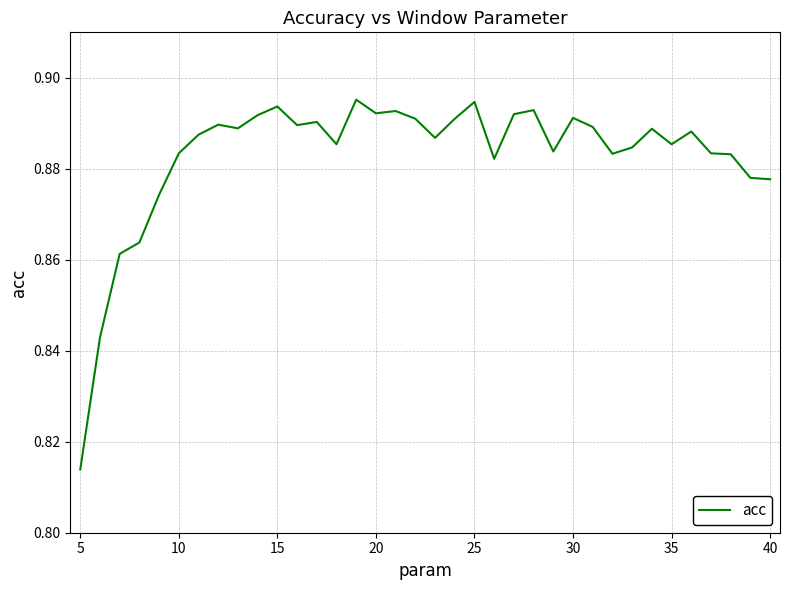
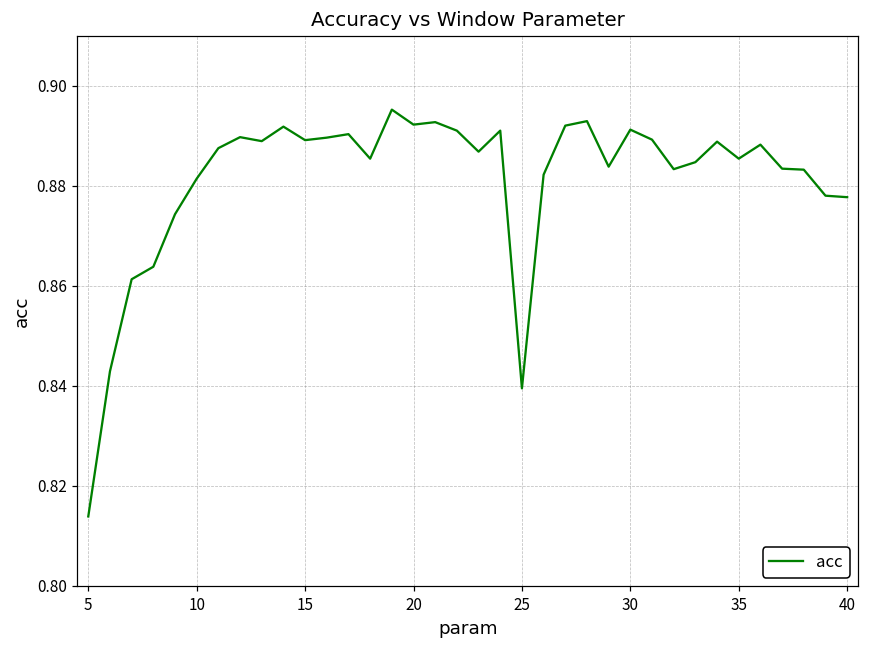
  {
    "5": 0.814,
-   "10": 0.883,
-   "15": 0.894,
+   "10": 0.881,
+   "15": 0.889,
    "20": 0.892,
-   "25": 0.895,
+   "25": 0.840,
    "30": 0.891,
    "35": 0.885,
    "40": 0.878
  }
